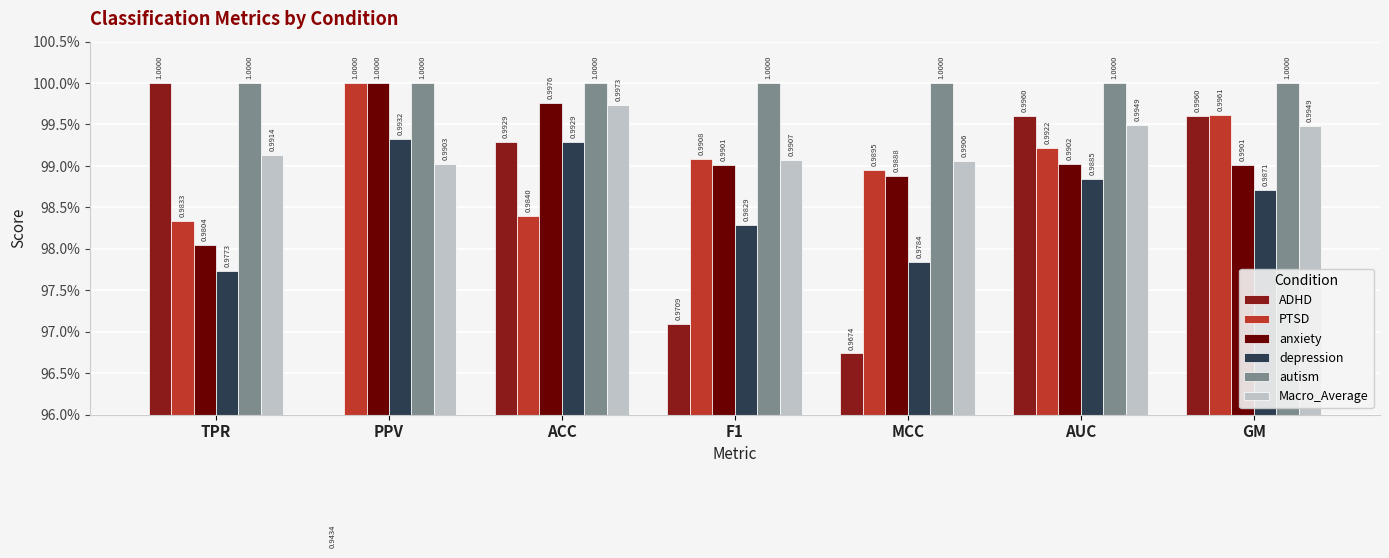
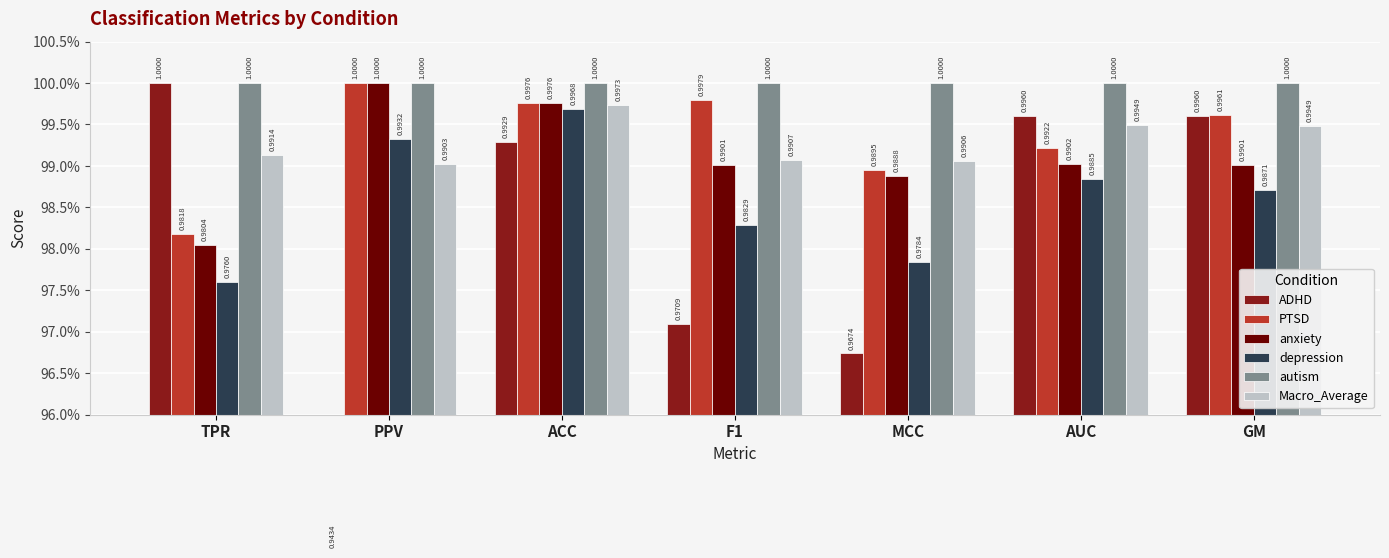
  {
    "PTSD": {
-     "TPR": 0.9833,
+     "TPR": 0.9818,
      "PPV": 1.0000,
-     "ACC": 0.9840,
-     "F1": 0.9908,
+     "ACC": 0.9976,
+     "F1": 0.9979,
      "MCC": 0.9895,
      "AUC": 0.9922,
      "GM": 0.9961
    },
    "depression": {
-     "TPR": 0.9773,
+     "TPR": 0.9760,
      "PPV": 0.9932,
-     "ACC": 0.9929,
+     "ACC": 0.9968,
      "F1": 0.9829,
      "MCC": 0.9784,
      "AUC": 0.9885,
      "GM": 0.9871
    },
    "autism": {
      "TPR": 1.0000,
      "PPV": 1.0000,
      "ACC": 1.0000,
      "F1": 1.0000,
      "MCC": 1.0000,
      "AUC": 1.0000,
      "GM": 1.0000
    },
    "Macro_Average": {
      "TPR": 0.9914,
      "PPV": 0.9903,
      "ACC": 0.9973,
      "F1": 0.9907,
      "MCC": 0.9906,
      "AUC": 0.9949,
      "GM": 0.9949
    }
  }
